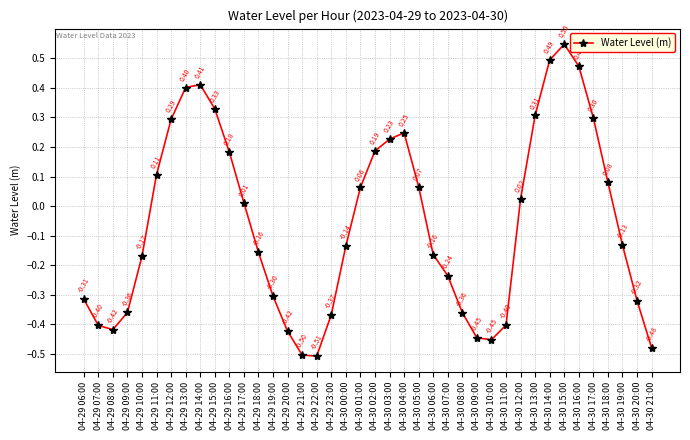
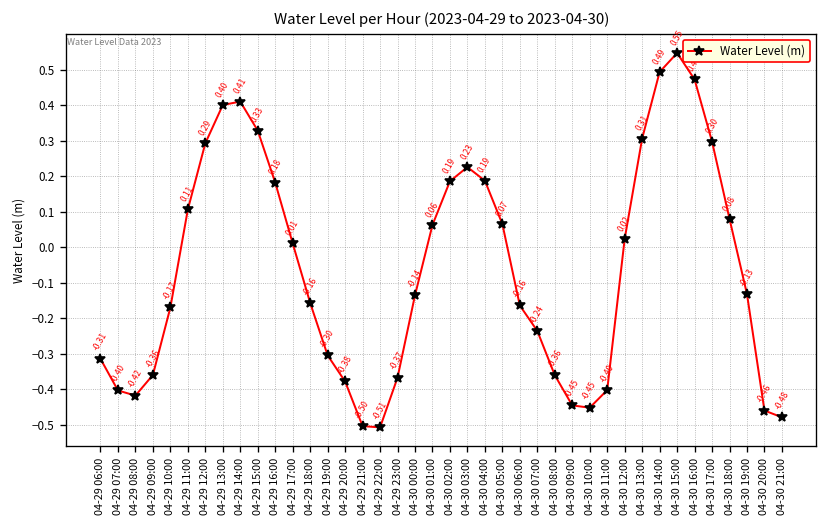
  {
    "04-29 06:00": -0.31,
    "04-29 07:00": -0.40,
    "04-29 08:00": -0.42,
    "04-29 09:00": -0.36,
    "04-29 10:00": -0.17,
    "04-29 11:00": 0.11,
    "04-29 12:00": 0.29,
    "04-29 13:00": 0.40,
    "04-29 14:00": 0.41,
    "04-29 15:00": 0.33,
    "04-29 16:00": 0.18,
    "04-29 17:00": 0.01,
    "04-29 18:00": -0.16,
    "04-29 19:00": -0.30,
-   "04-29 20:00": -0.42,
+   "04-29 20:00": -0.38,
    "04-29 21:00": -0.50,
    "04-29 22:00": -0.51,
    "04-29 23:00": -0.37,
    "04-30 00:00": -0.14,
    "04-30 01:00": 0.06,
    "04-30 02:00": 0.19,
    "04-30 03:00": 0.23,
-   "04-30 04:00": 0.25,
+   "04-30 04:00": 0.19,
    "04-30 05:00": 0.07,
    "04-30 06:00": -0.16,
    "04-30 07:00": -0.24,
    "04-30 08:00": -0.36,
    "04-30 09:00": -0.45,
    "04-30 10:00": -0.45,
    "04-30 11:00": -0.40,
    "04-30 12:00": 0.02,
    "04-30 13:00": 0.31,
    "04-30 14:00": 0.49,
    "04-30 17:00": 0.30,
    "04-30 18:00": 0.08,
    "04-30 19:00": -0.13,
-   "04-30 20:00": -0.32,
+   "04-30 20:00": -0.46,
    "04-30 21:00": -0.48
  }
